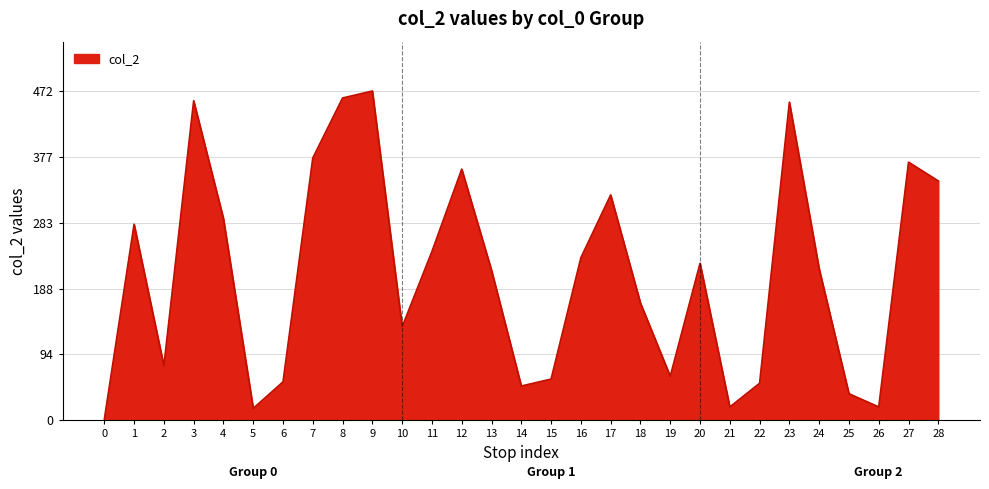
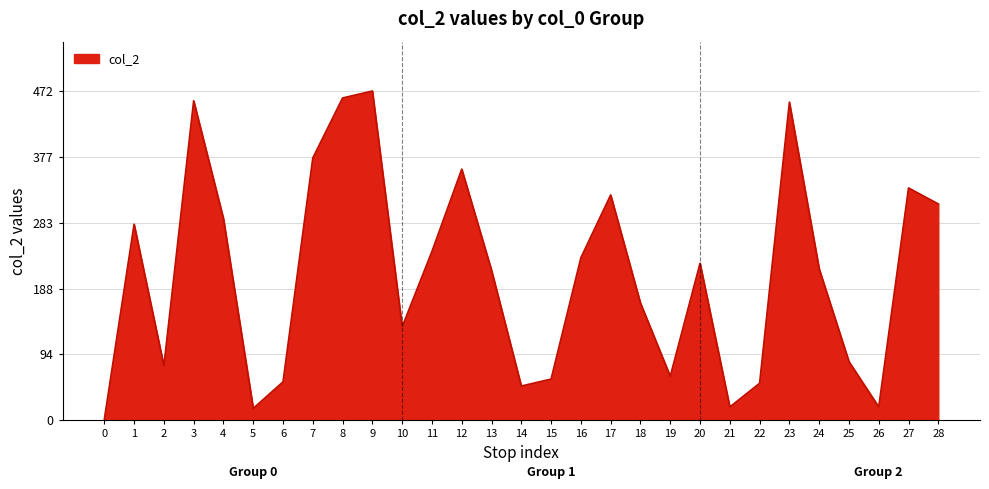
  {
    "0": 0,
    "1": 280,
    "2": 80,
    "3": 460,
    "4": 290,
    "5": 20,
    "6": 60,
    "7": 380,
    "8": 460,
    "9": 470,
    "10": 130,
    "11": 240,
    "12": 360,
    "13": 220,
    "14": 50,
    "15": 60,
    "16": 230,
    "17": 320,
    "18": 170,
    "19": 60,
    "20": 230,
    "21": 20,
    "22": 50,
    "23": 460,
    "24": 220,
-   "25": 40,
+   "25": 80,
    "26": 20,
-   "27": 370,
-   "28": 340
+   "27": 330,
+   "28": 310
  }
